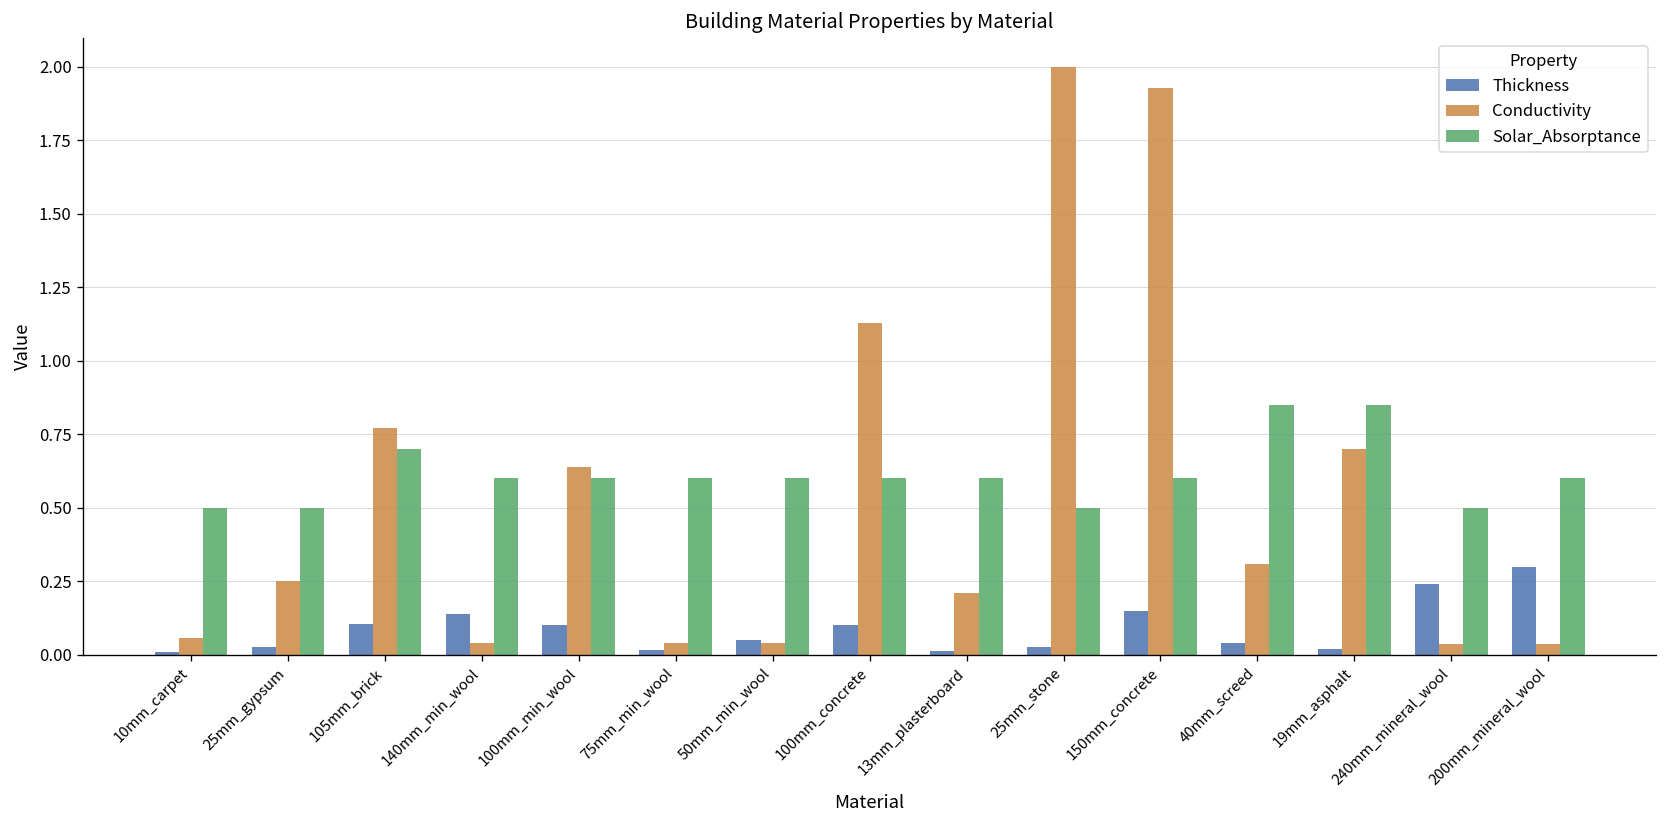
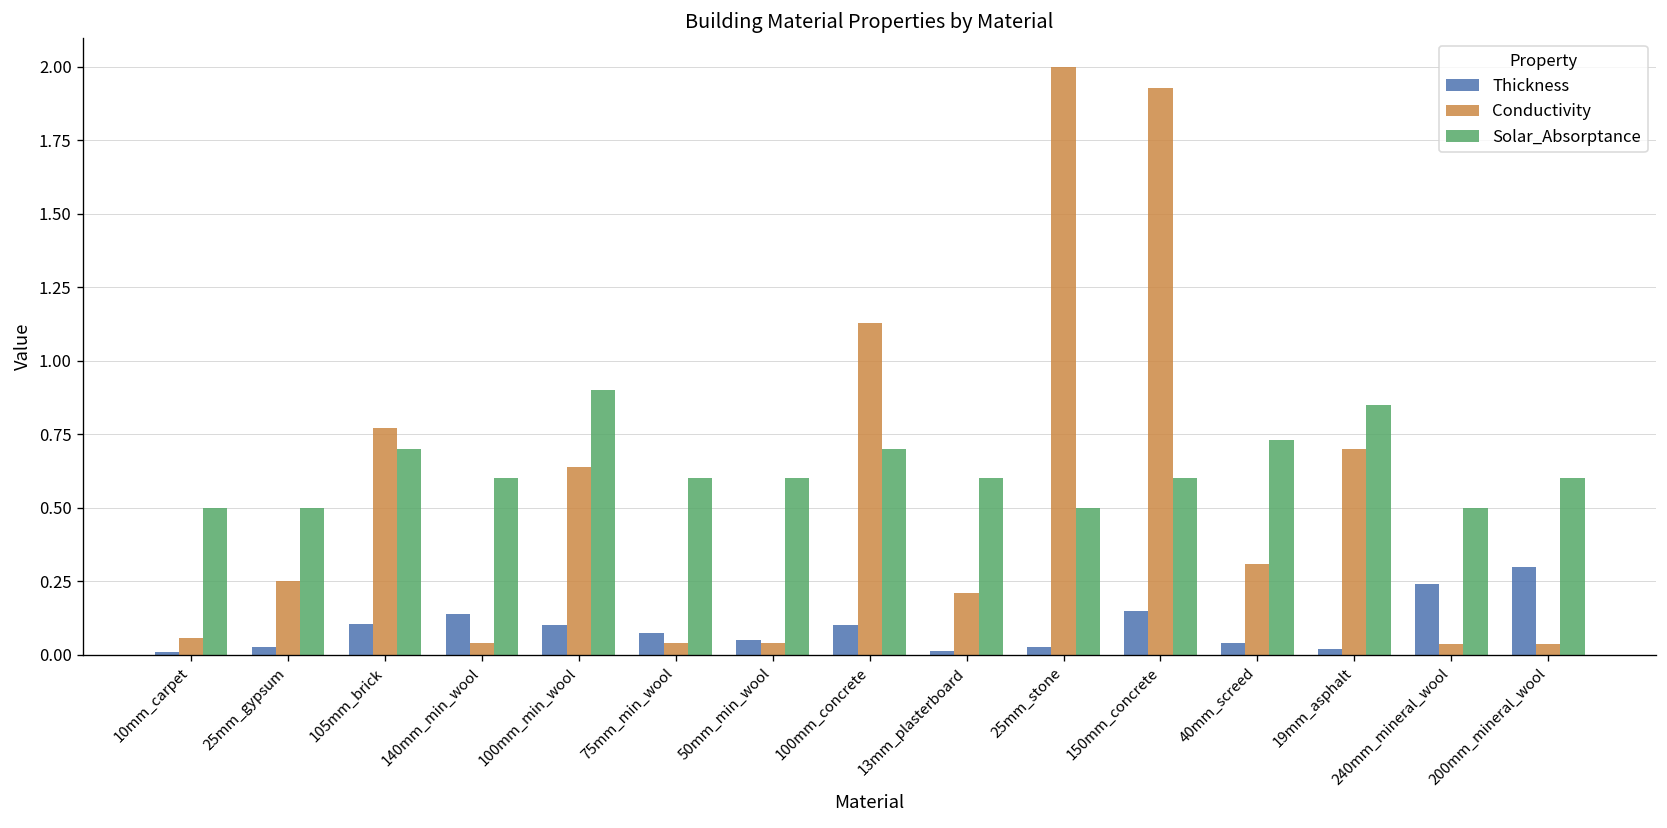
  {
    "Thickness": {
      "25mm_gypsum": 0.03,
      "105mm_brick": 0.11,
      "140mm_min_wool": 0.14,
      "100mm_min_wool": 0.10,
-     "75mm_min_wool": 0.02,
+     "75mm_min_wool": 0.08,
      "50mm_min_wool": 0.05,
      "100mm_concrete": 0.10,
      "13mm_plasterboard": 0.01,
      "25mm_stone": 0.03,
      "150mm_concrete": 0.15,
      "40mm_screed": 0.04,
      "19mm_asphalt": 0.02,
      "240mm_mineral_wool": 0.24,
      "200mm_mineral_wool": 0.30
    },
    "Conductivity": {
      "10mm_carpet": 0.06,
      "25mm_gypsum": 0.25,
      "105mm_brick": 0.77,
      "140mm_min_wool": 0.04,
      "100mm_min_wool": 0.64,
      "75mm_min_wool": 0.04,
      "50mm_min_wool": 0.04,
      "100mm_concrete": 1.13,
      "13mm_plasterboard": 0.21,
      "25mm_stone": 2.00,
      "150mm_concrete": 1.93,
      "40mm_screed": 0.31,
      "19mm_asphalt": 0.70,
      "240mm_mineral_wool": 0.04,
      "200mm_mineral_wool": 0.04
    },
    "Solar_Absorptance": {
      "10mm_carpet": 0.50,
      "25mm_gypsum": 0.50,
      "105mm_brick": 0.70,
      "140mm_min_wool": 0.60,
-     "100mm_min_wool": 0.6,
+     "100mm_min_wool": 0.9,
      "75mm_min_wool": 0.60,
      "50mm_min_wool": 0.60,
-     "100mm_concrete": 0.6,
+     "100mm_concrete": 0.7,
      "13mm_plasterboard": 0.60,
      "25mm_stone": 0.50,
      "150mm_concrete": 0.60,
-     "40mm_screed": 0.85,
+     "40mm_screed": 0.73,
      "19mm_asphalt": 0.85,
      "240mm_mineral_wool": 0.50,
      "200mm_mineral_wool": 0.60
    }
  }
